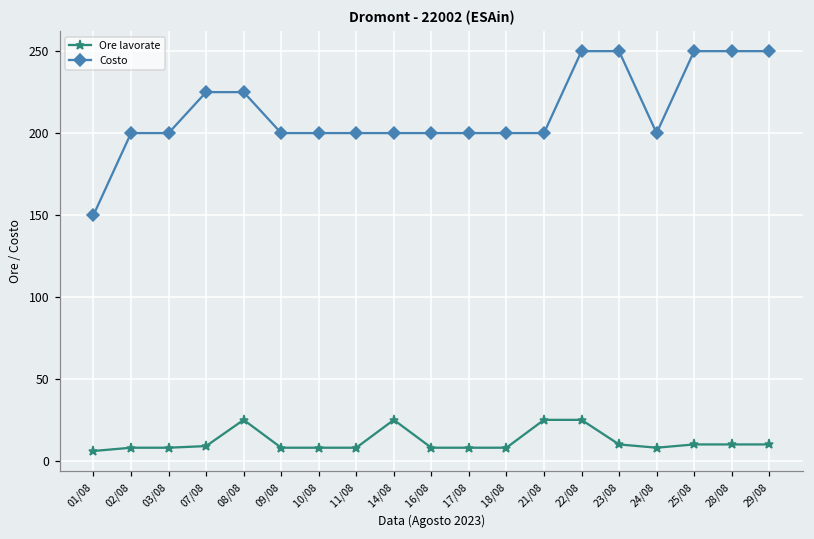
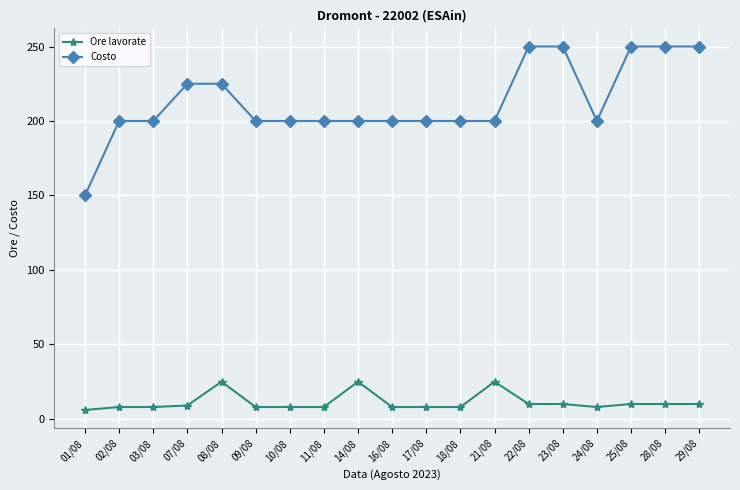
  {
    "Ore lavorate": {
      "01/08": 6,
      "02/08": 8,
      "03/08": 8,
      "07/08": 9,
      "08/08": 25,
      "09/08": 8,
      "10/08": 8,
      "11/08": 8,
      "14/08": 25,
      "16/08": 8,
      "17/08": 8,
      "18/08": 8,
      "21/08": 25,
-     "22/08": 25,
+     "22/08": 10,
      "23/08": 10,
      "24/08": 8,
      "25/08": 10,
      "28/08": 10,
      "29/08": 10
    },
    "Costo": {
      "01/08": 150,
      "02/08": 200,
      "03/08": 200,
      "07/08": 225,
      "08/08": 225,
      "09/08": 200,
      "10/08": 200,
      "11/08": 200,
      "14/08": 200,
      "16/08": 200,
      "17/08": 200,
      "18/08": 200,
      "21/08": 200,
      "22/08": 250,
      "23/08": 250,
      "24/08": 200,
      "25/08": 250,
      "28/08": 250,
      "29/08": 250
    }
  }
